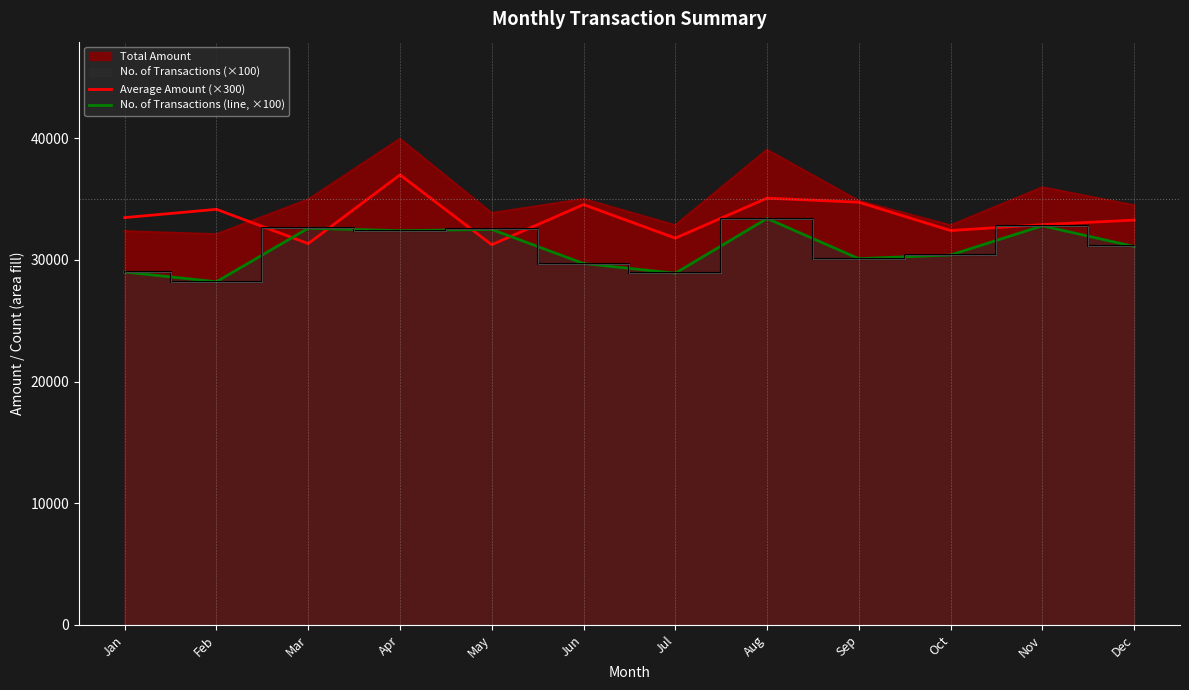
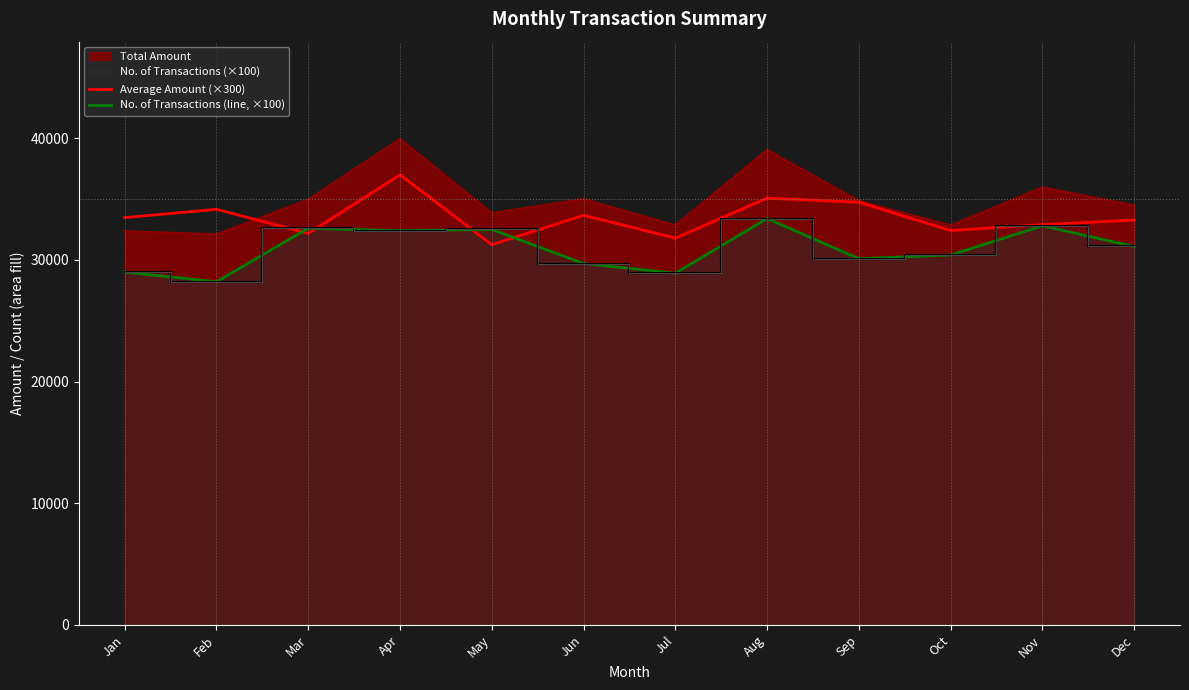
  {
    "Total Amount": {
      "Jan": 32400,
      "Feb": 32100,
      "Mar": 35000,
      "Apr": 39900,
      "May": 33800,
      "Jun": 35000,
      "Jul": 32800,
      "Aug": 39000,
      "Oct": 32800,
      "Nov": 36000,
      "Dec": 34500
    },
    "Average Amount (×300)": {
      "Jan": 33500,
      "Feb": 34200,
-     "Mar": 31300,
+     "Mar": 32200,
      "Apr": 37000,
      "May": 31200,
-     "Jun": 34500,
+     "Jun": 33700,
      "Jul": 31800,
      "Aug": 35100,
      "Oct": 32400,
      "Dec": 33300
    },
    "No. of Transactions (×100)": {
      "Jan": 29000,
      "Feb": 28200,
      "Mar": 32600,
      "Apr": 32400,
      "May": 32500,
      "Jun": 29700,
      "Jul": 28900,
      "Aug": 33400,
      "Sep": 30100,
      "Oct": 30400,
      "Dec": 31100
    }
  }
